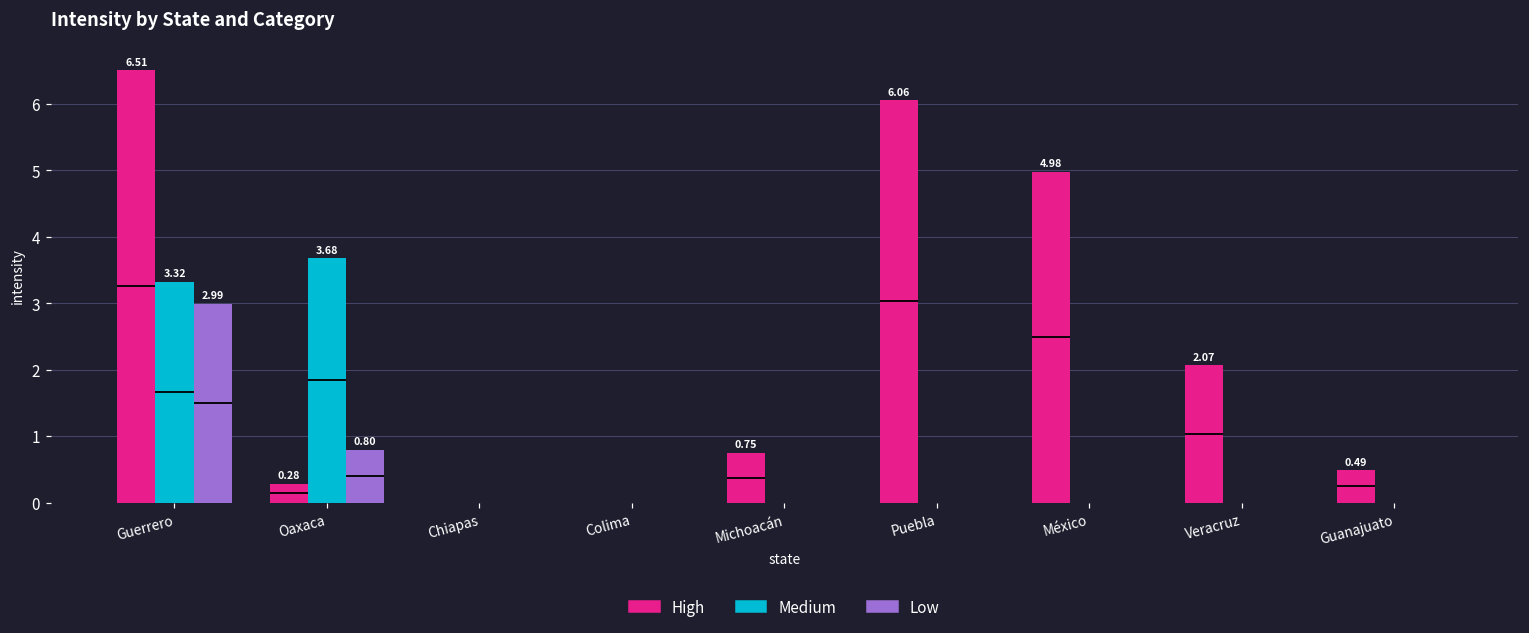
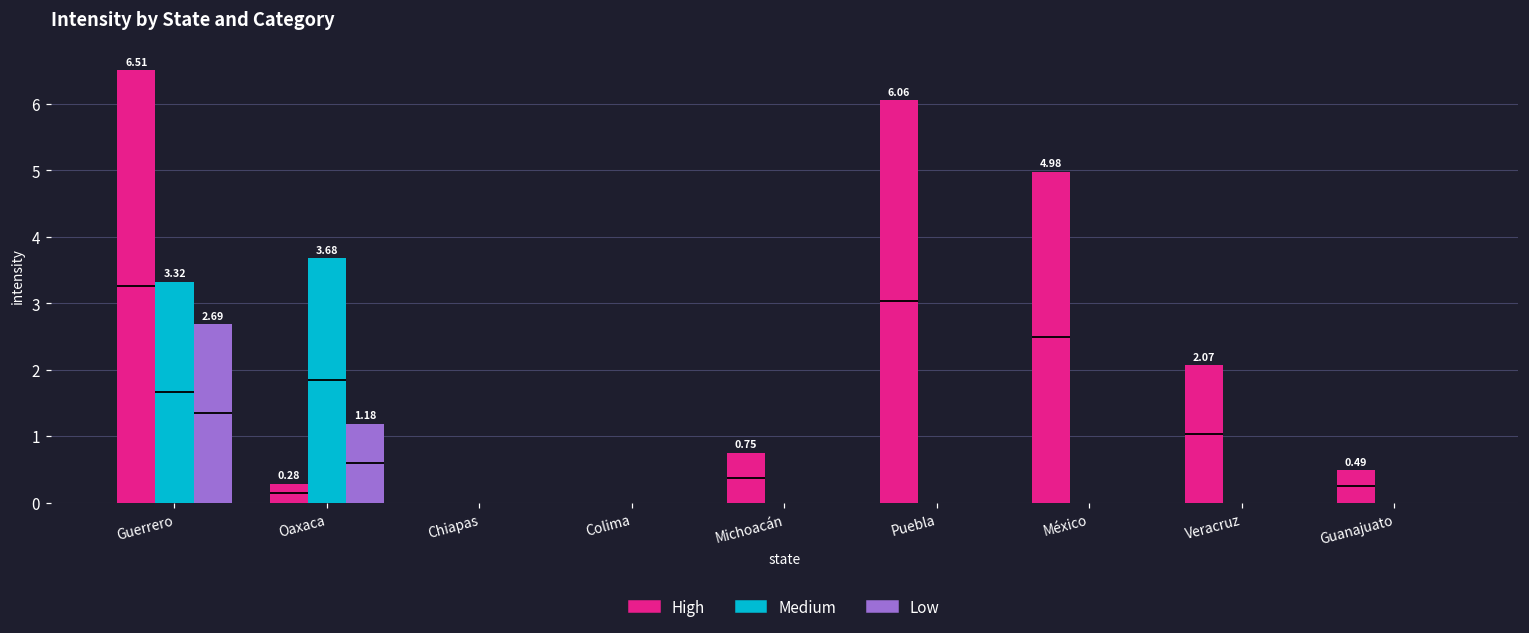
  {
    "High": {
      "Guerrero": 6.51,
      "Oaxaca": 0.28,
      "Michoacán": 0.75,
      "Puebla": 6.06,
      "México": 4.98,
      "Veracruz": 2.07,
      "Guanajuato": 0.49
    },
    "Medium": {
      "Guerrero": 3.32,
      "Oaxaca": 3.68
    },
    "Low": {
-     "Guerrero": 2.99,
-     "Oaxaca": 0.80
+     "Guerrero": 2.69,
+     "Oaxaca": 1.18
    }
  }
